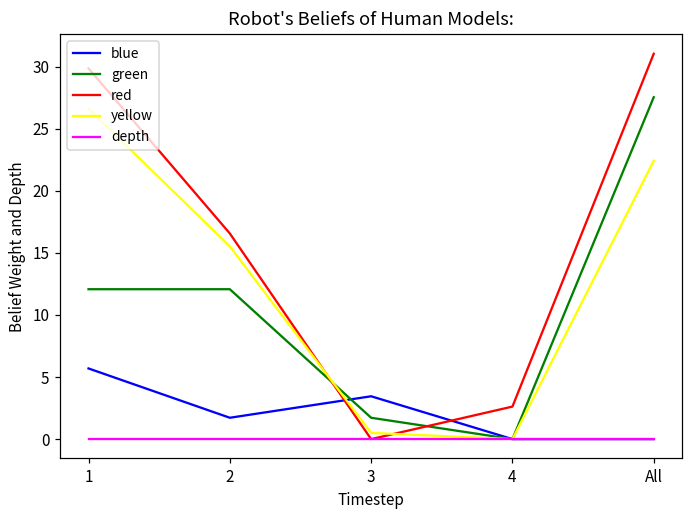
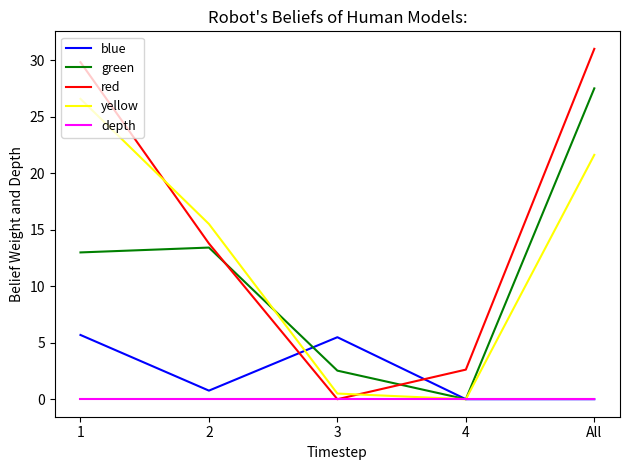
  {
    "blue": {
      "1": 5.7,
-     "2": 1.7,
-     "3": 3.5
+     "2": 0.8,
+     "3": 5.5
    },
    "green": {
-     "1": 12.1,
-     "2": 12.1,
-     "3": 1.7,
+     "1": 13.0,
+     "2": 13.4,
+     "3": 2.5,
      "All": 27.5
    },
    "red": {
-     "2": 16.6,
+     "2": 13.8,
      "4": 2.6,
      "All": 31.0
    },
    "yellow": {
      "2": 15.5,
      "3": 0.5,
-     "All": 22.4
+     "All": 21.6
    },
    "depth": {
      "1": 0.0,
      "2": 0.0
    }
  }
